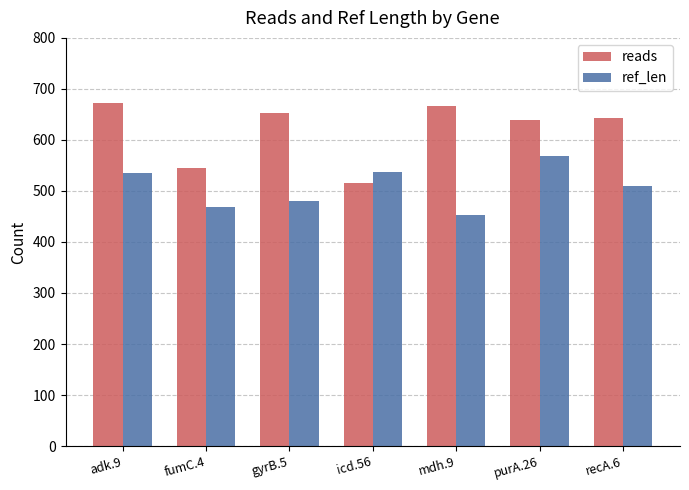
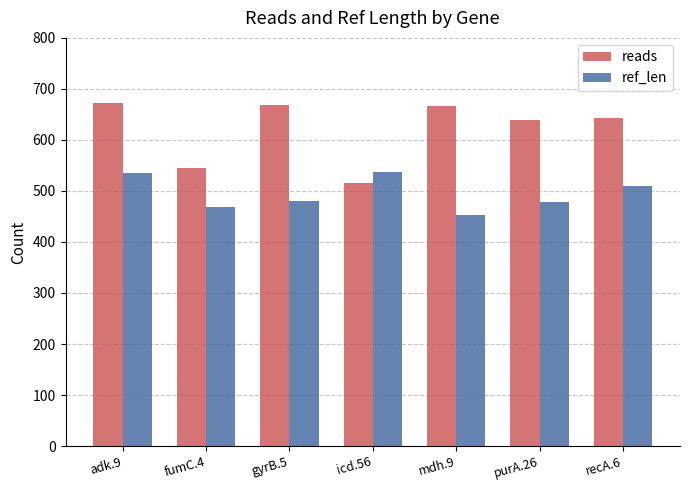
  {
    "reads": {
      "adk.9": 670,
      "fumC.4": 540,
-     "gyrB.5": 650,
+     "gyrB.5": 670,
      "icd.56": 520,
      "mdh.9": 670,
      "purA.26": 640,
      "recA.6": 640
    },
    "ref_len": {
      "adk.9": 540,
      "fumC.4": 470,
      "gyrB.5": 480,
      "icd.56": 540,
      "mdh.9": 450,
-     "purA.26": 570,
+     "purA.26": 480,
      "recA.6": 510
    }
  }
